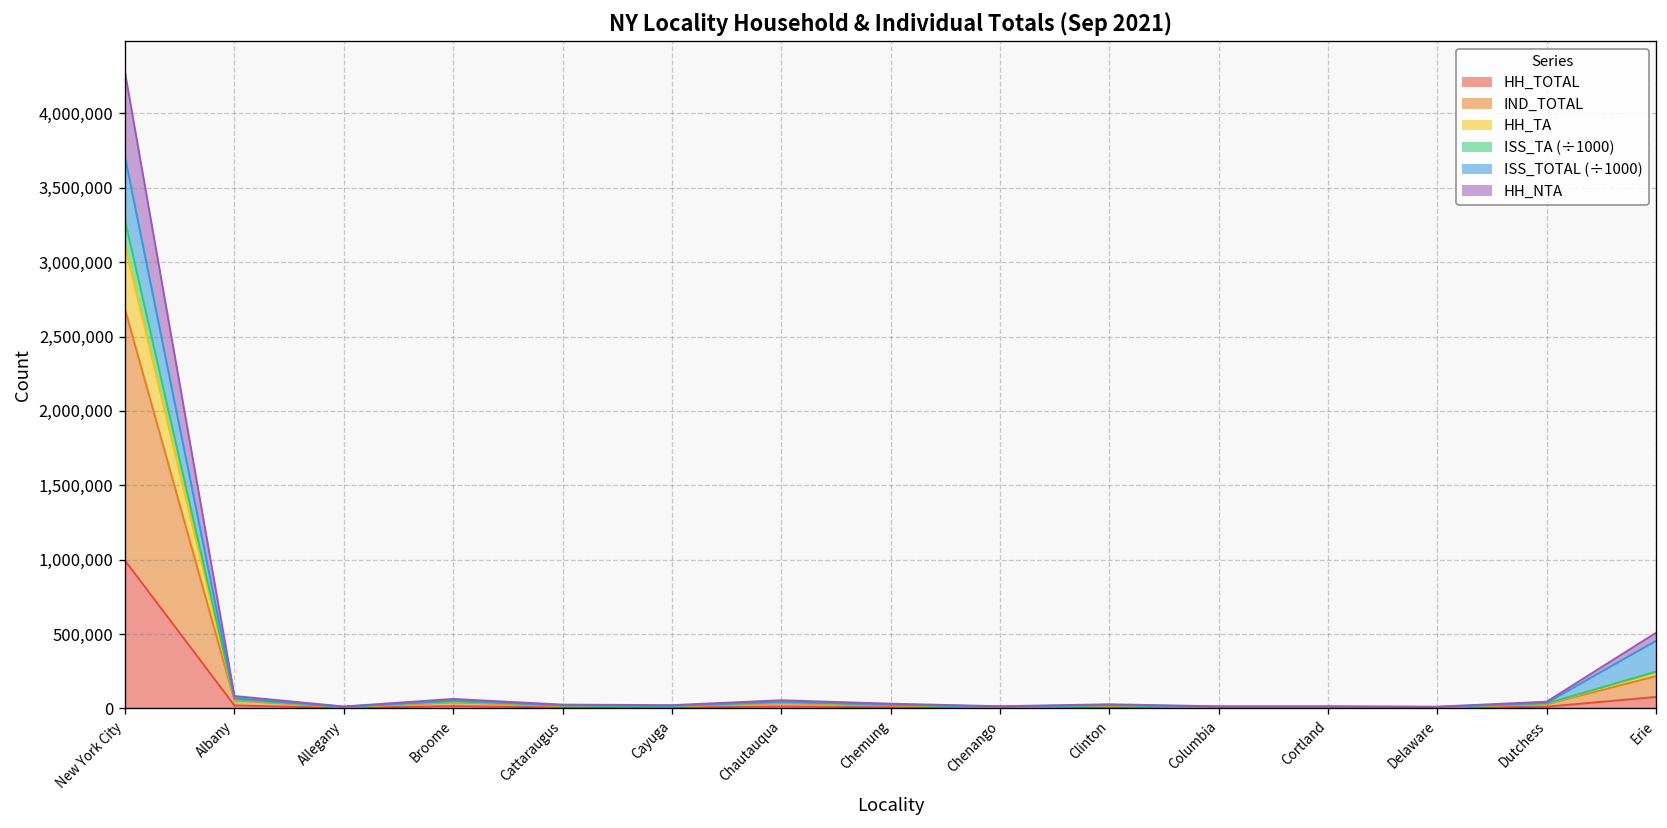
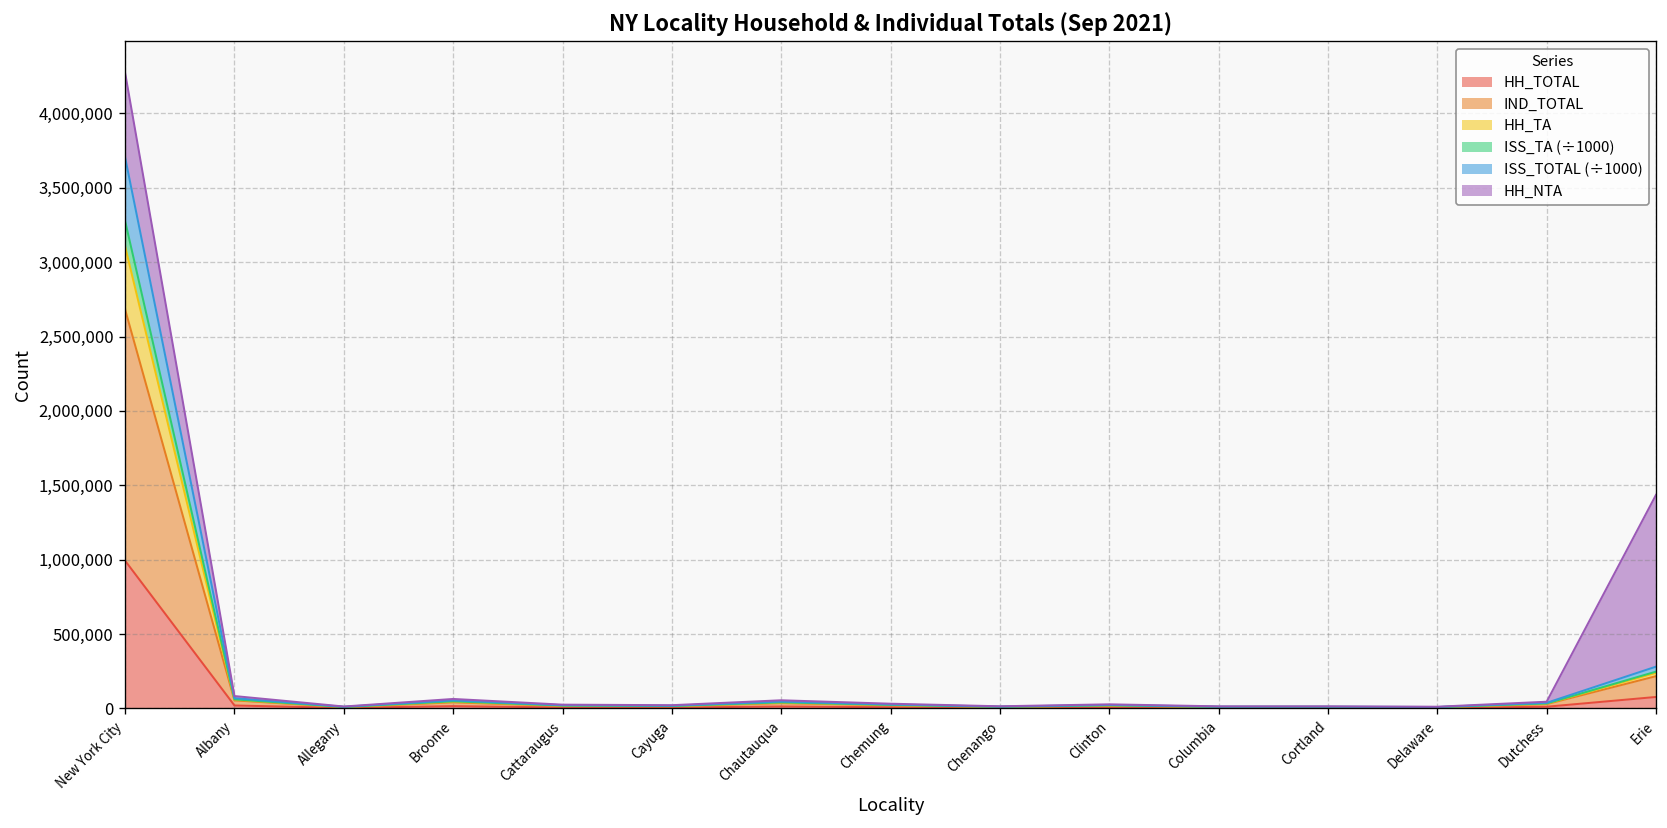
  {
    "ISS_TA (÷1000)": {
      "New York City": "170,000"
    },
    "ISS_TOTAL (÷1000)": {
      "New York City": "430,000",
-     "Erie": "210,000"
+     "Erie": "30,000"
    },
    "HH_NTA": {
      "New York City": "570,000",
-     "Erie": "50,000"
+     "Erie": "1,160,000"
    }
  }
